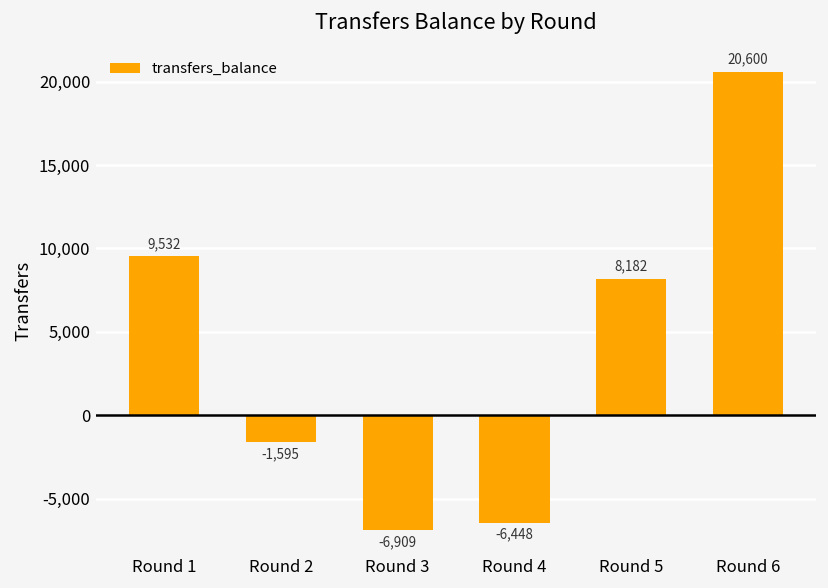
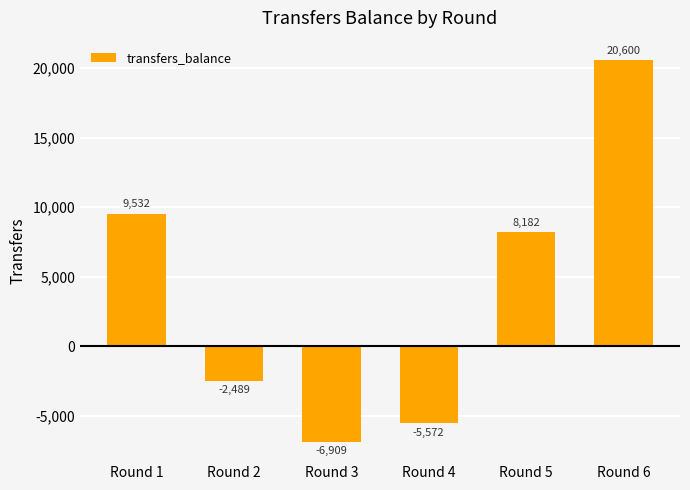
  {
    "Round 1": "9,532",
-   "Round 2": "-1,595",
+   "Round 2": "-2,489",
    "Round 3": "-6,909",
-   "Round 4": "-6,448",
+   "Round 4": "-5,572",
    "Round 5": "8,182",
    "Round 6": "20,600"
  }
